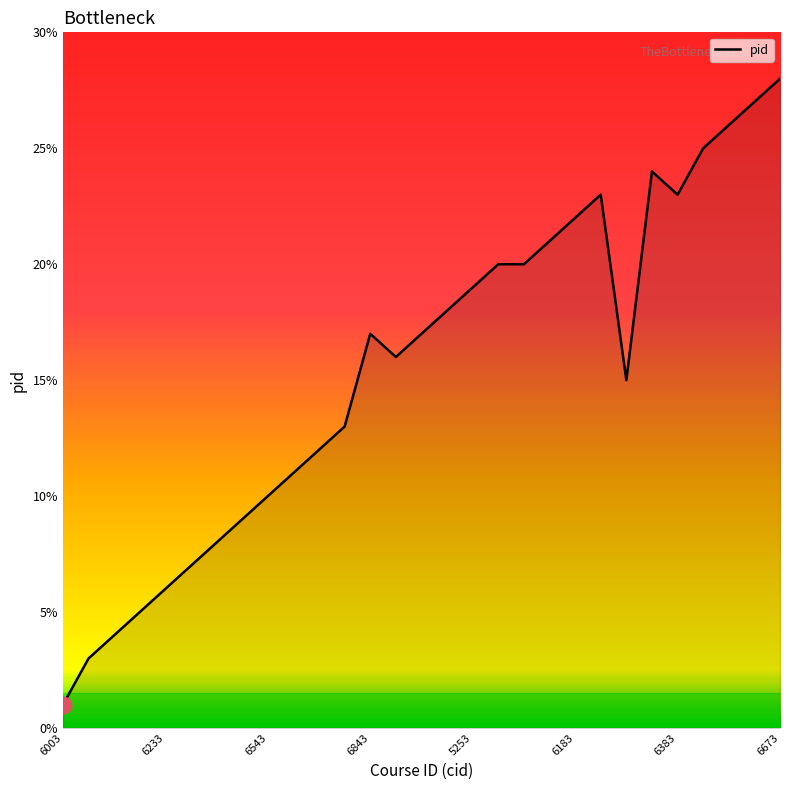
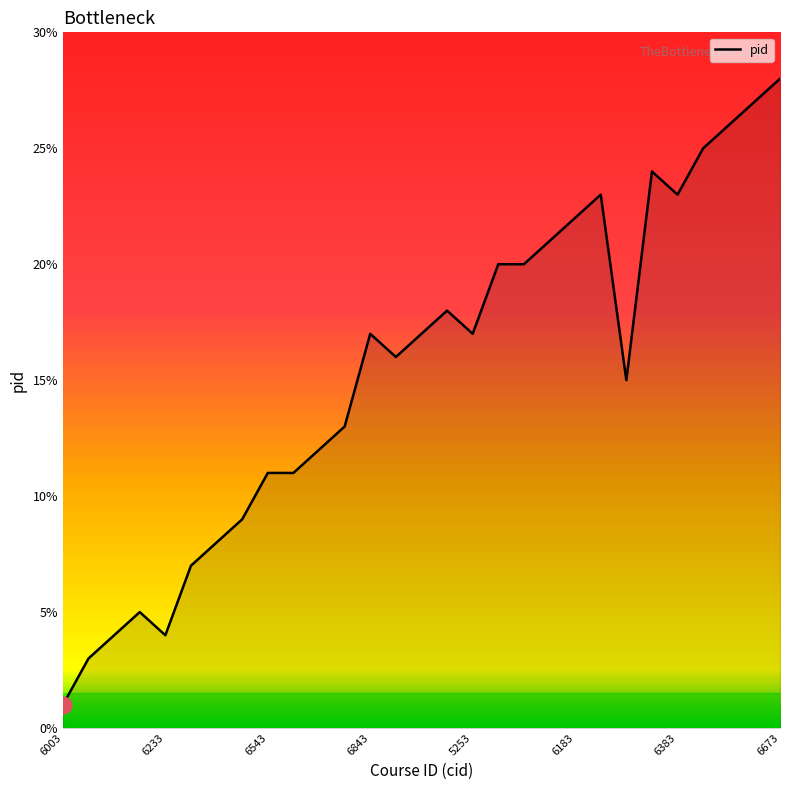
  {
    "pid": {
-     "6233": "6%",
-     "6543": "10%",
+     "6233": "4%",
+     "6543": "11%",
      "6843": "17%",
-     "5253": "19%",
+     "5253": "17%",
      "6183": "22%",
      "6383": "23%",
      "6673": "28%"
    }
  }
